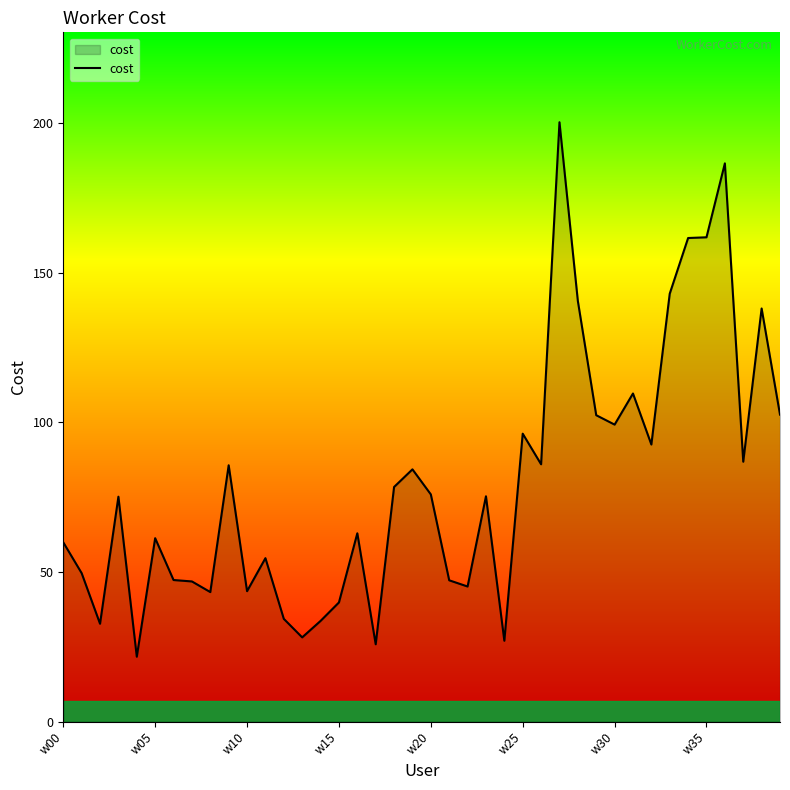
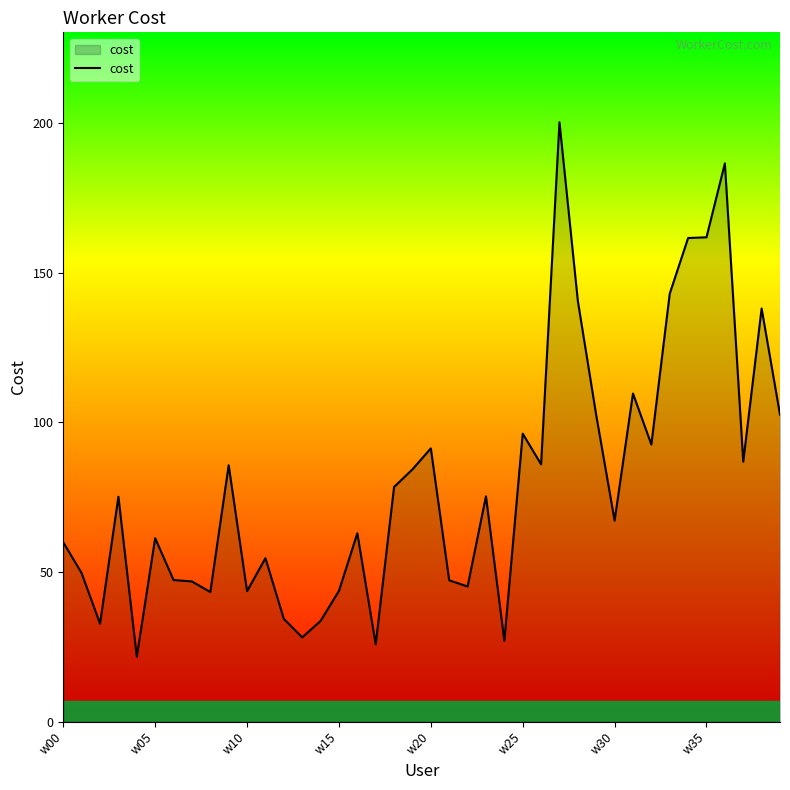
  {
    "w00": 60,
    "w05": 61,
    "w10": 44,
-   "w15": 40,
-   "w20": 76,
+   "w15": 44,
+   "w20": 91,
    "w25": 96,
-   "w30": 99,
+   "w30": 67,
    "w35": 162
  }
